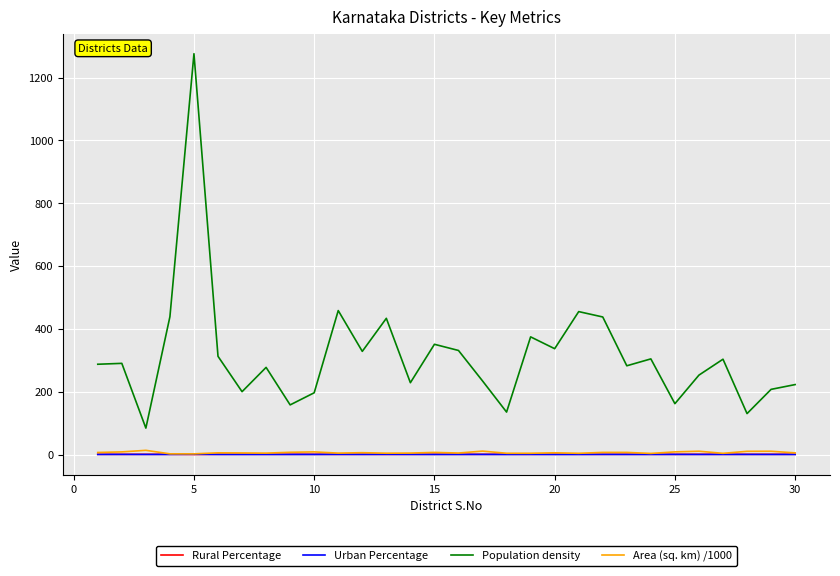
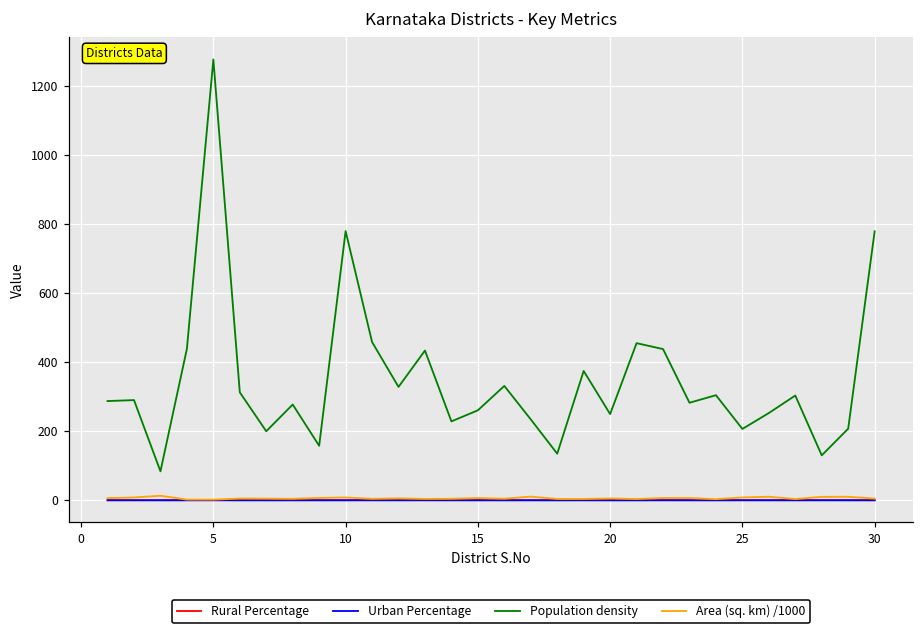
  {
    "Urban Percentage": {
      "10": 0,
      "25": 0
    },
    "Population density": {
      "5": 1280,
-     "10": 200,
-     "15": 350,
-     "20": 340,
-     "25": 160,
-     "30": 220
+     "10": 780,
+     "15": 260,
+     "20": 250,
+     "25": 210,
+     "30": 780
    }
  }
